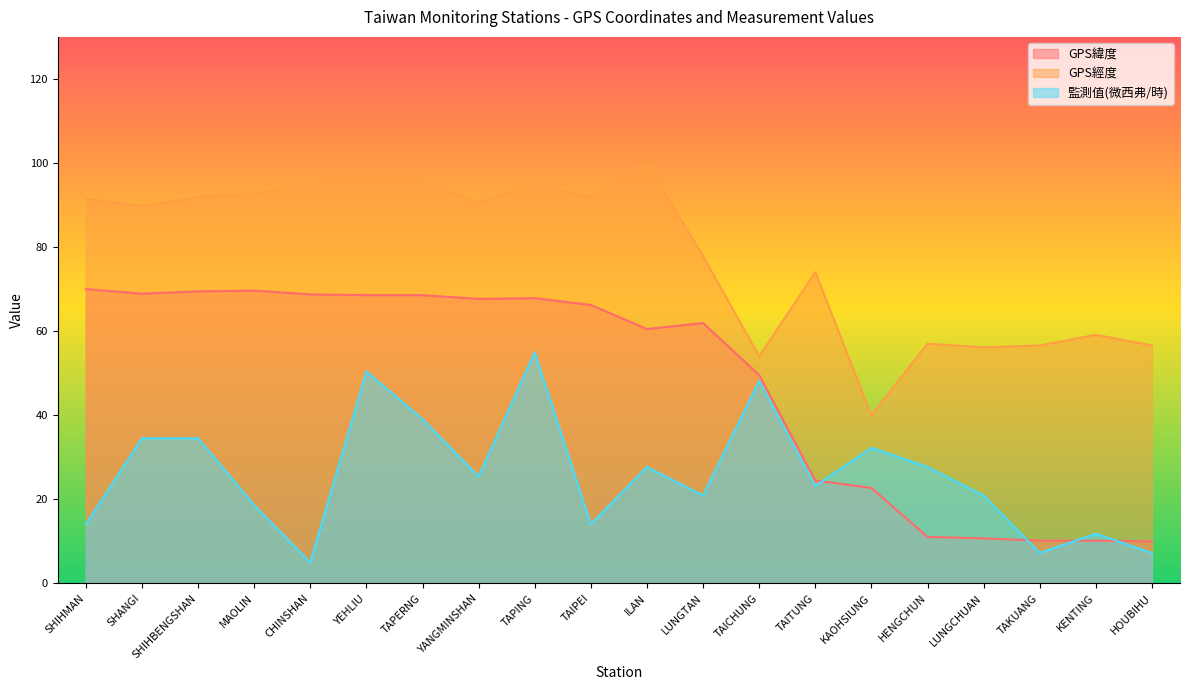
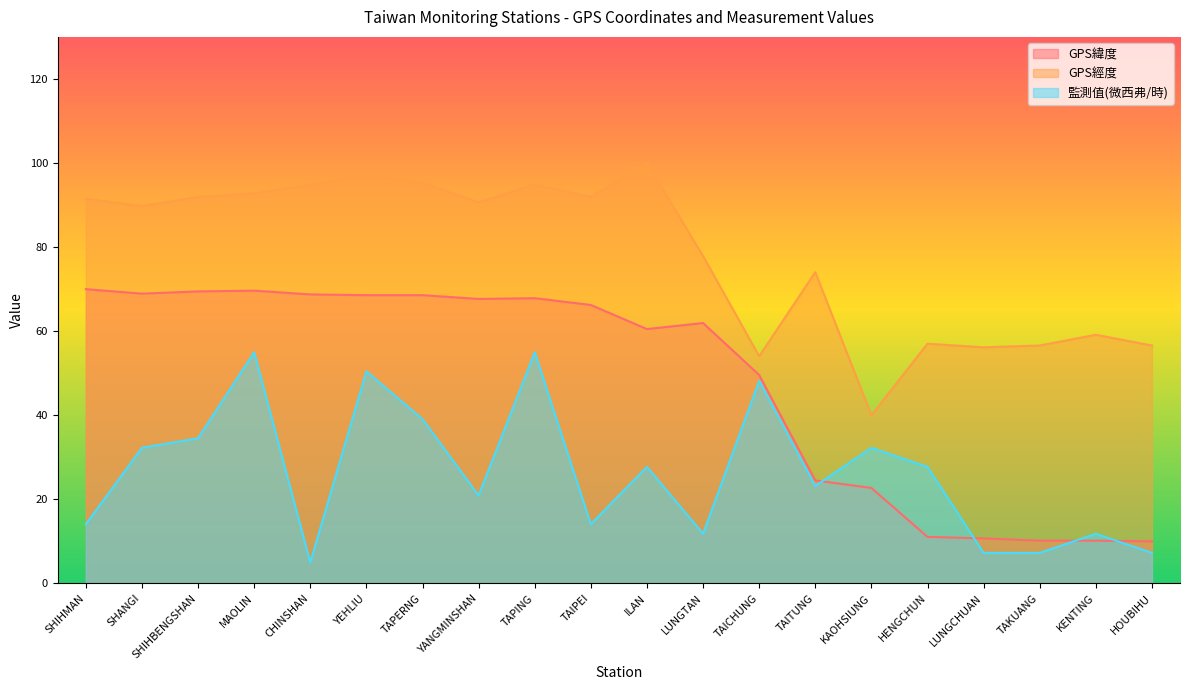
  {
    "監測值(微西弗/時)": {
      "SHIHMAN": 14,
-     "SHANGI": 35,
+     "SHANGI": 32,
      "SHIHBENGSHAN": 35,
-     "MAOLIN": 19,
+     "MAOLIN": 55,
      "CHINSHAN": 5,
      "YEHLIU": 50,
      "TAPERNG": 39,
-     "YANGMINSHAN": 25,
+     "YANGMINSHAN": 21,
      "TAPING": 55,
      "TAIPEI": 14,
      "ILAN": 28,
-     "LUNGTAN": 21,
+     "LUNGTAN": 12,
      "TAICHUNG": 48,
      "TAITUNG": 23,
      "KAOHSIUNG": 32,
      "HENGCHUN": 28,
-     "LUNGCHUAN": 21,
+     "LUNGCHUAN": 7,
      "TAKUANG": 7,
      "KENTING": 12,
      "HOUBIHU": 7
    }
  }
